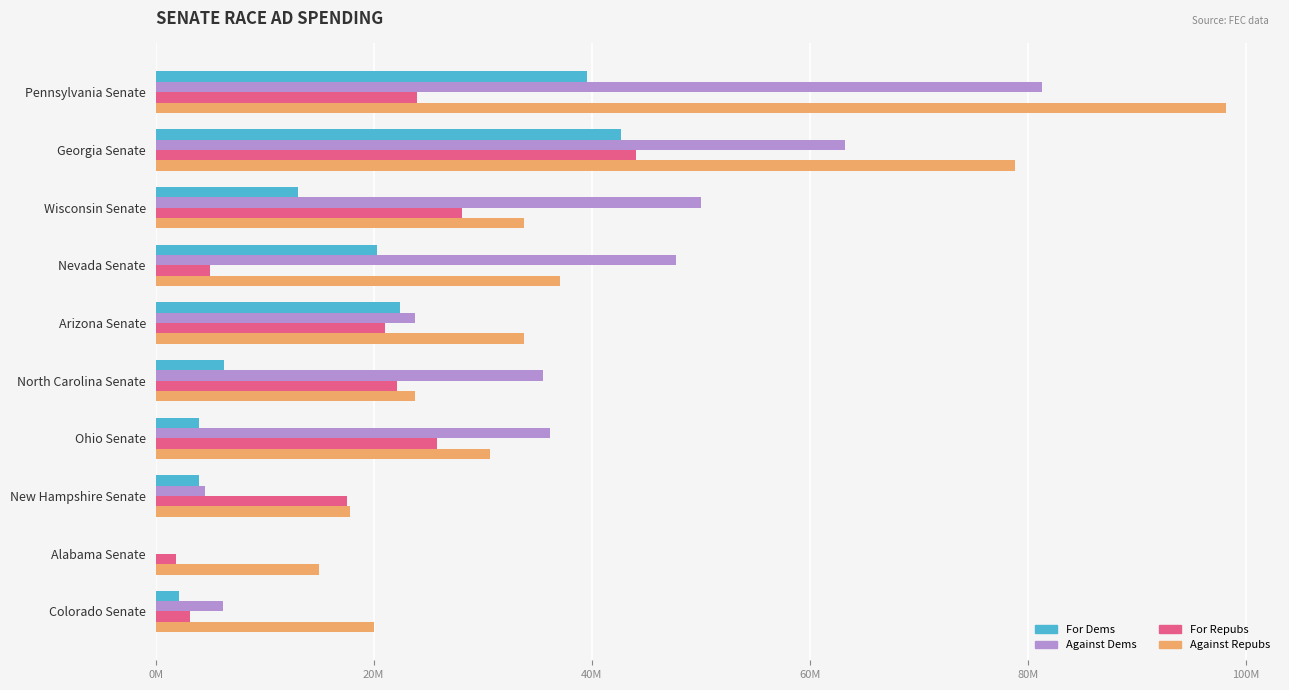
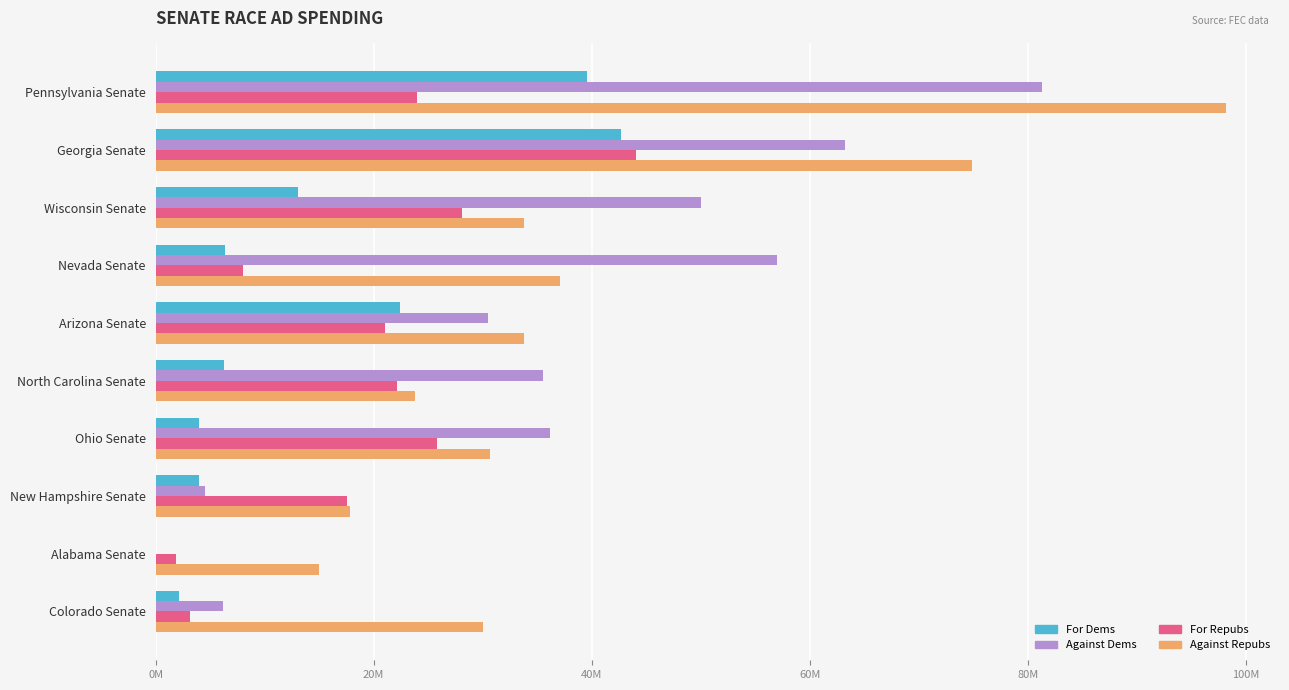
  {
    "For Dems": {
      "Pennsylvania Senate": 39600000,
      "Georgia Senate": 42700000,
      "Wisconsin Senate": 13100000,
-     "Nevada Senate": 20300000,
+     "Nevada Senate": 6400000,
      "Arizona Senate": 22400000,
      "North Carolina Senate": 6300000,
      "Ohio Senate": 3900000,
      "New Hampshire Senate": 4000000,
      "Alabama Senate": 0,
      "Colorado Senate": 2200000
    },
    "Against Dems": {
      "Pennsylvania Senate": 81300000,
      "Georgia Senate": 63300000,
      "Wisconsin Senate": 50000000,
-     "Nevada Senate": 47700000,
-     "Arizona Senate": 23800000,
+     "Nevada Senate": 57000000,
+     "Arizona Senate": 30500000,
      "North Carolina Senate": 35600000,
      "Ohio Senate": 36200000,
      "New Hampshire Senate": 4600000,
      "Alabama Senate": 0,
      "Colorado Senate": 6200000
    },
    "For Repubs": {
      "Pennsylvania Senate": 24000000,
      "Georgia Senate": 44100000,
      "Wisconsin Senate": 28100000,
-     "Nevada Senate": 5000000,
+     "Nevada Senate": 8000000,
      "Arizona Senate": 21000000,
      "North Carolina Senate": 22200000,
      "Ohio Senate": 25800000,
      "New Hampshire Senate": 17500000,
      "Alabama Senate": 1800000,
      "Colorado Senate": 3200000
    },
    "Against Repubs": {
      "Pennsylvania Senate": 98200000,
-     "Georgia Senate": 78800000,
+     "Georgia Senate": 74800000,
      "Wisconsin Senate": 33800000,
      "Nevada Senate": 37100000,
      "Arizona Senate": 33800000,
      "North Carolina Senate": 23800000,
      "Ohio Senate": 30600000,
      "New Hampshire Senate": 17800000,
      "Alabama Senate": 15000000,
-     "Colorado Senate": 20000000
+     "Colorado Senate": 30000000
    }
  }
